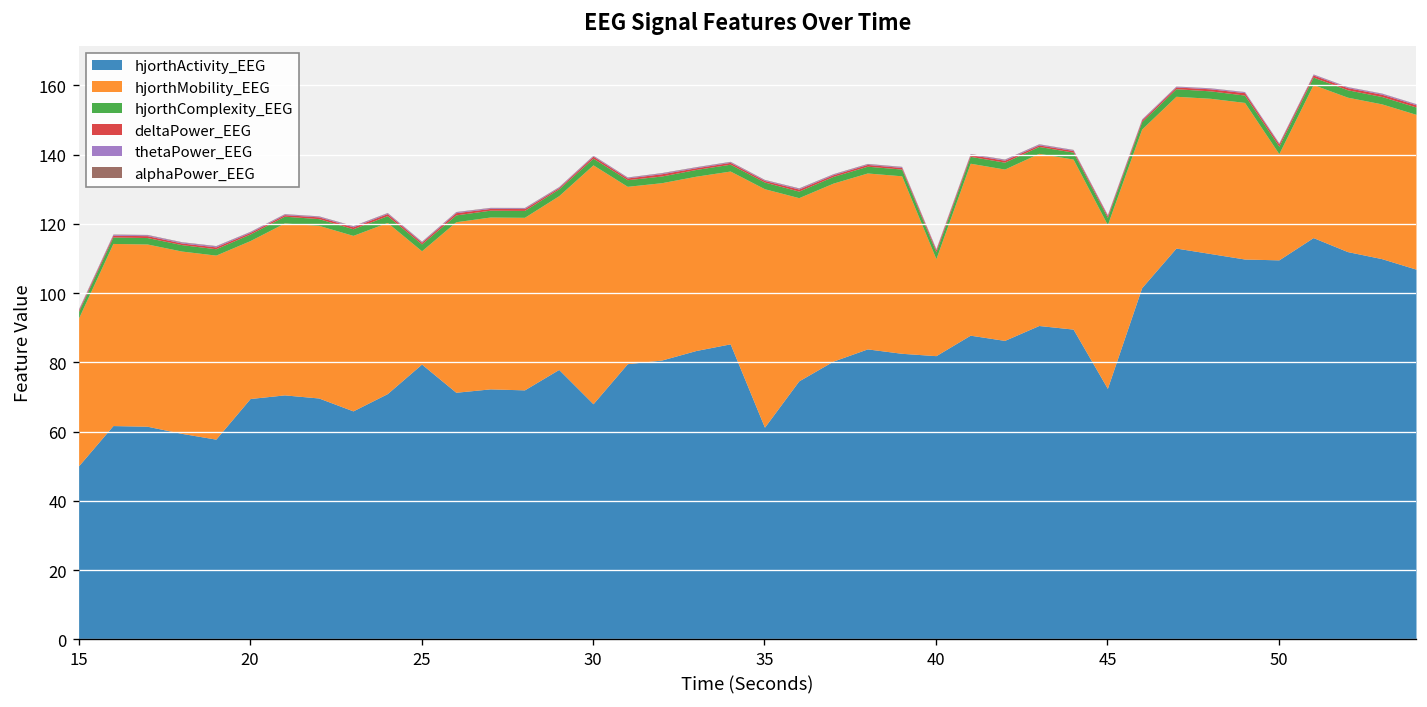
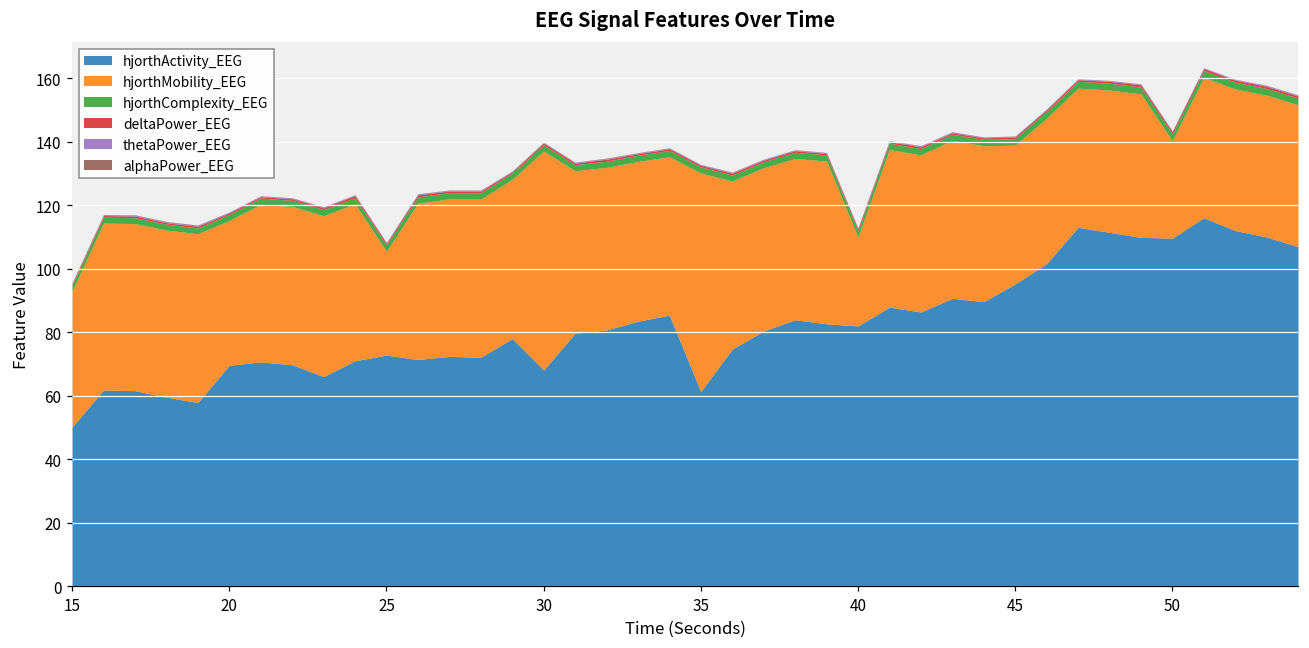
  {
    "hjorthActivity_EEG": {
      "15": 50,
      "20": 70,
-     "25": 80,
+     "25": 73,
      "30": 68,
      "35": 61,
      "40": 82,
-     "45": 73,
+     "45": 95,
      "50": 110
    },
    "hjorthMobility_EEG": {
      "15": 43,
      "20": 46,
      "25": 33,
      "30": 69,
      "35": 69,
      "40": 28,
-     "45": 47,
+     "45": 44,
      "50": 31
    }
  }
